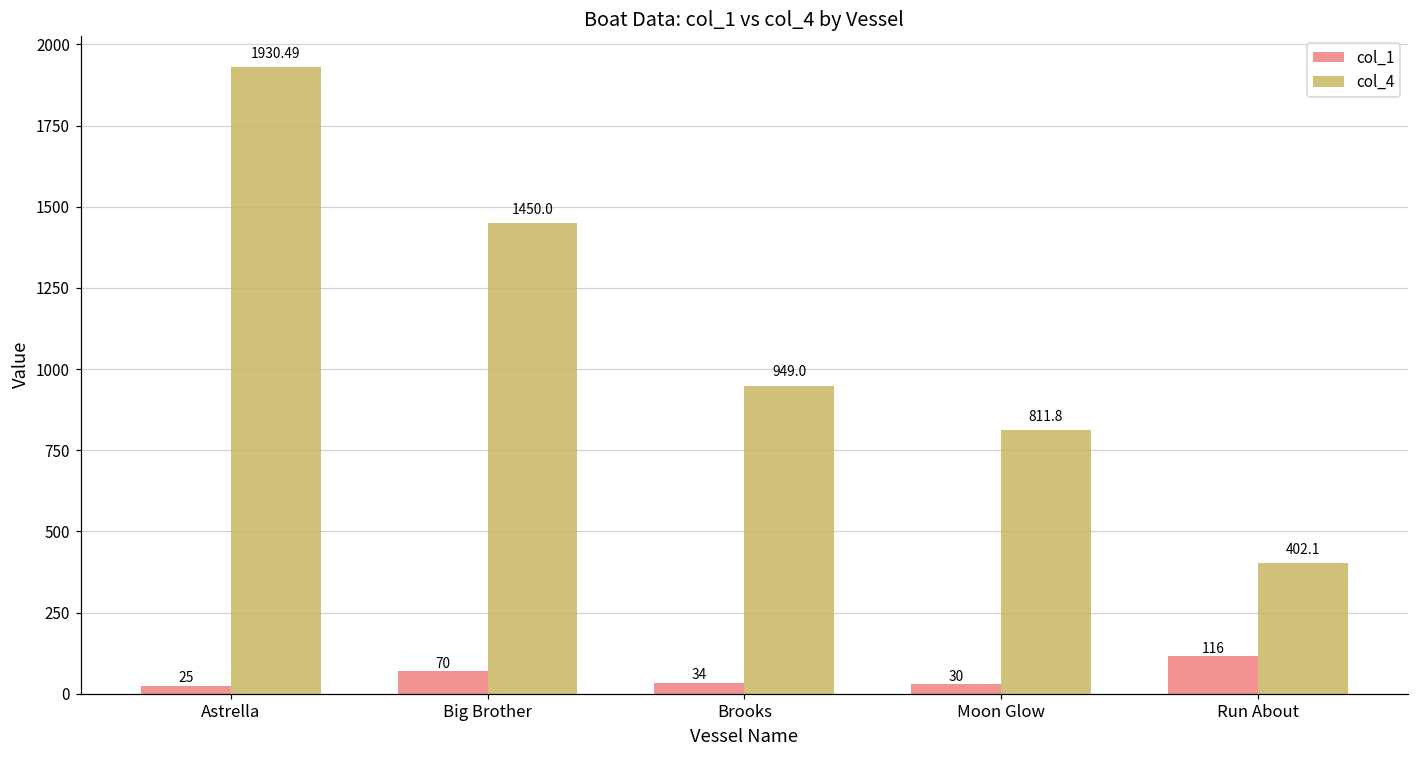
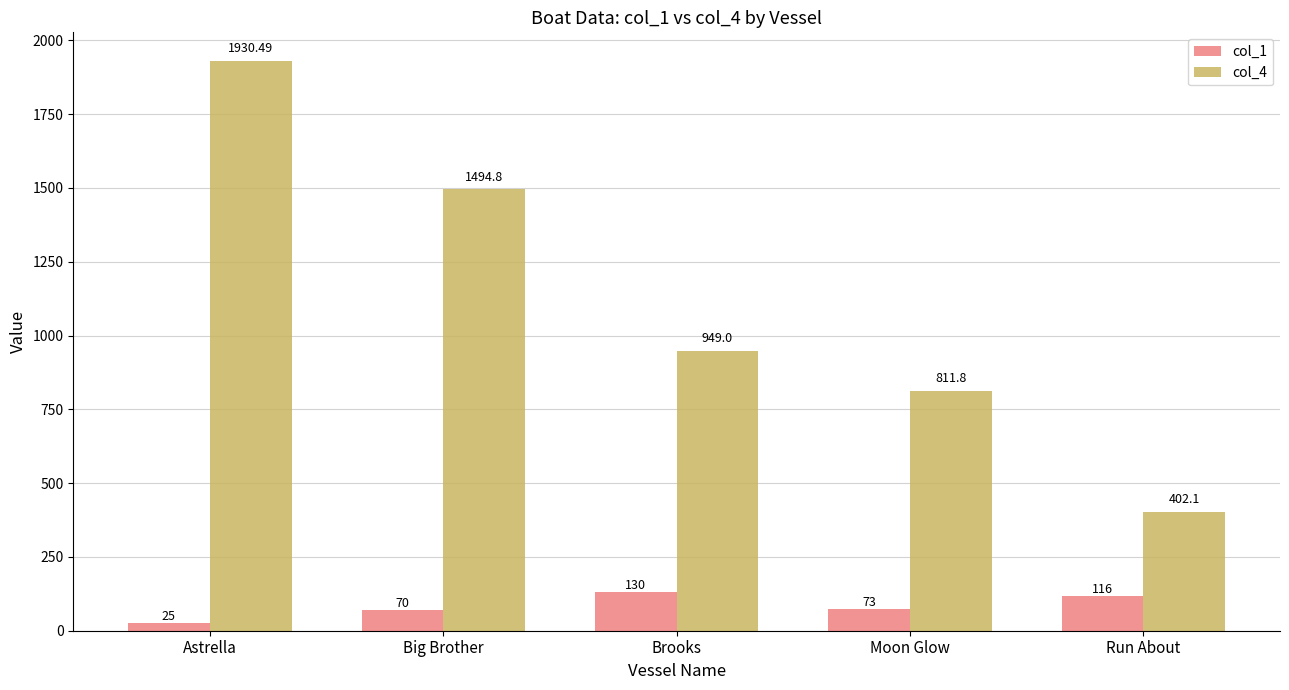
  {
    "col_1": {
      "Astrella": 25,
      "Big Brother": 70,
-     "Brooks": 34,
-     "Moon Glow": 30,
+     "Brooks": 130,
+     "Moon Glow": 73,
      "Run About": 116
    },
    "col_4": {
      "Astrella": 1930.49,
-     "Big Brother": 1450.0,
+     "Big Brother": 1494.8,
      "Brooks": 949.0,
      "Moon Glow": 811.8,
      "Run About": 402.1
    }
  }
